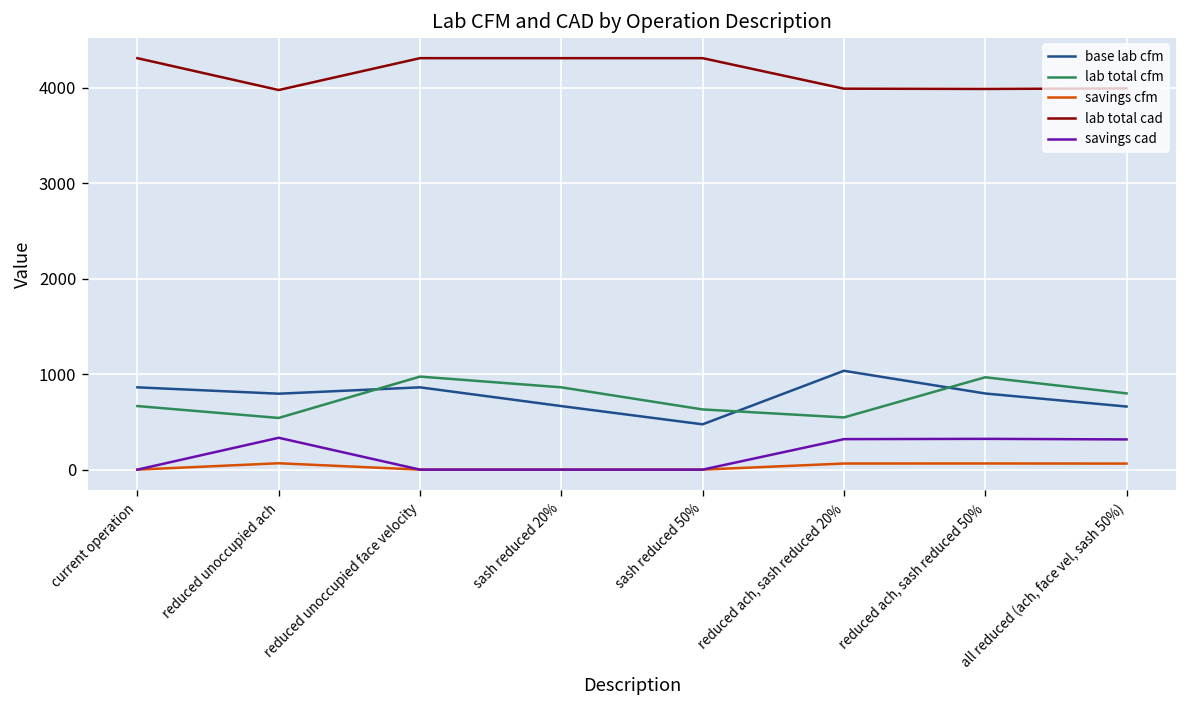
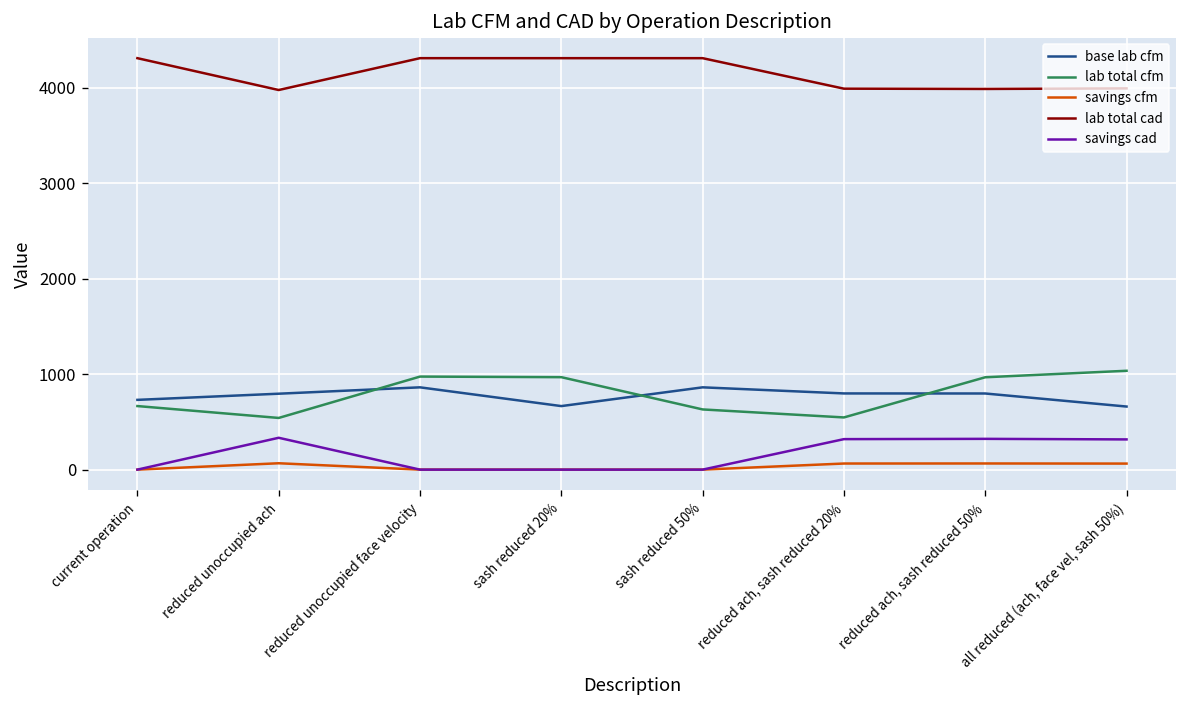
  {
    "base lab cfm": {
-     "current operation": 900,
+     "current operation": 700,
      "reduced unoccupied ach": 800,
      "reduced unoccupied face velocity": 900,
      "sash reduced 20%": 700,
-     "sash reduced 50%": 500,
-     "reduced ach, sash reduced 20%": 1000,
+     "sash reduced 50%": 900,
+     "reduced ach, sash reduced 20%": 800,
      "reduced ach, sash reduced 50%": 800,
      "all reduced (ach, face vel, sash 50%)": 700
    },
    "lab total cfm": {
      "current operation": 700,
      "reduced unoccupied ach": 500,
      "reduced unoccupied face velocity": 1000,
-     "sash reduced 20%": 900,
+     "sash reduced 20%": 1000,
      "sash reduced 50%": 600,
      "reduced ach, sash reduced 20%": 500,
      "reduced ach, sash reduced 50%": 1000,
-     "all reduced (ach, face vel, sash 50%)": 800
+     "all reduced (ach, face vel, sash 50%)": 1000
    },
    "savings cfm": {
      "reduced unoccupied ach": 100,
      "reduced ach, sash reduced 20%": 100,
      "reduced ach, sash reduced 50%": 100,
      "all reduced (ach, face vel, sash 50%)": 100
    },
    "lab total cad": {
      "current operation": 4300,
      "reduced unoccupied ach": 4000,
      "reduced unoccupied face velocity": 4300,
      "sash reduced 20%": 4300,
      "sash reduced 50%": 4300,
      "reduced ach, sash reduced 20%": 4000,
      "reduced ach, sash reduced 50%": 4000
    },
    "savings cad": {
      "reduced unoccupied ach": 300,
      "reduced ach, sash reduced 20%": 300,
      "reduced ach, sash reduced 50%": 300,
      "all reduced (ach, face vel, sash 50%)": 300
    }
  }
